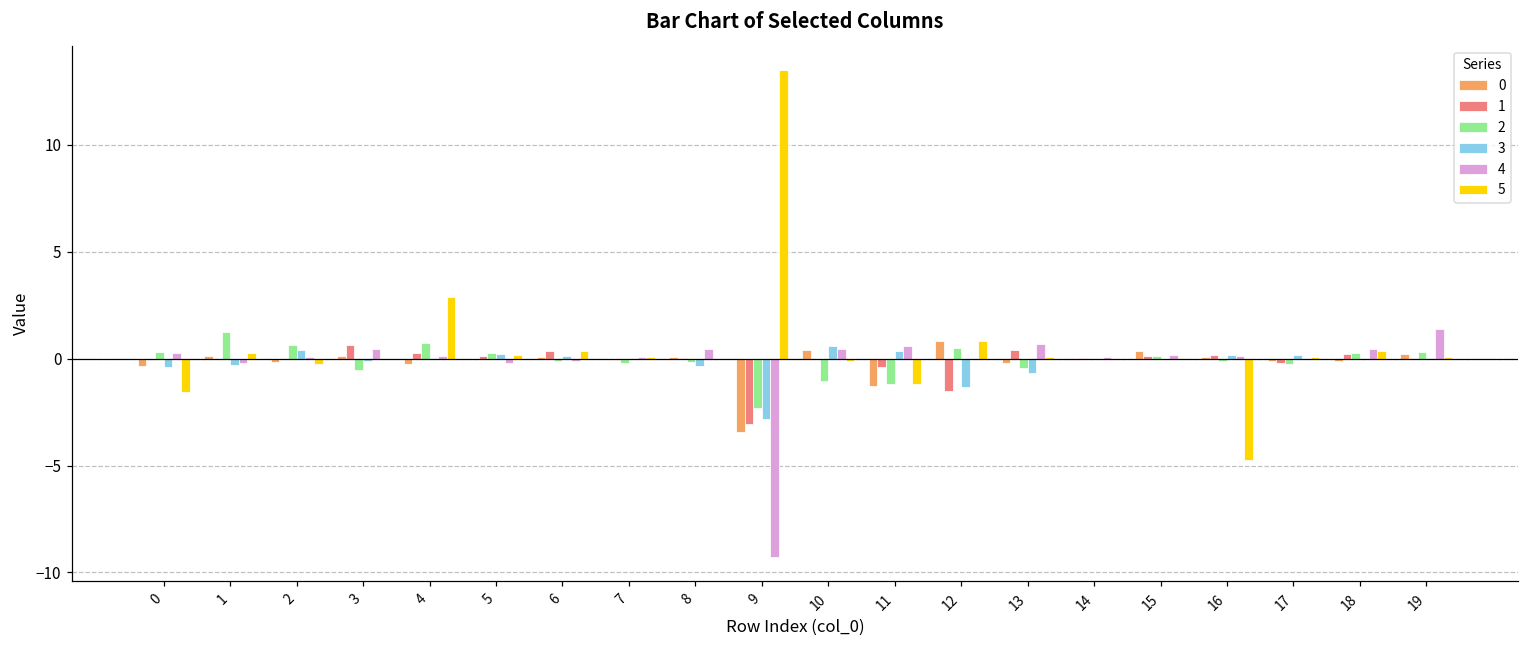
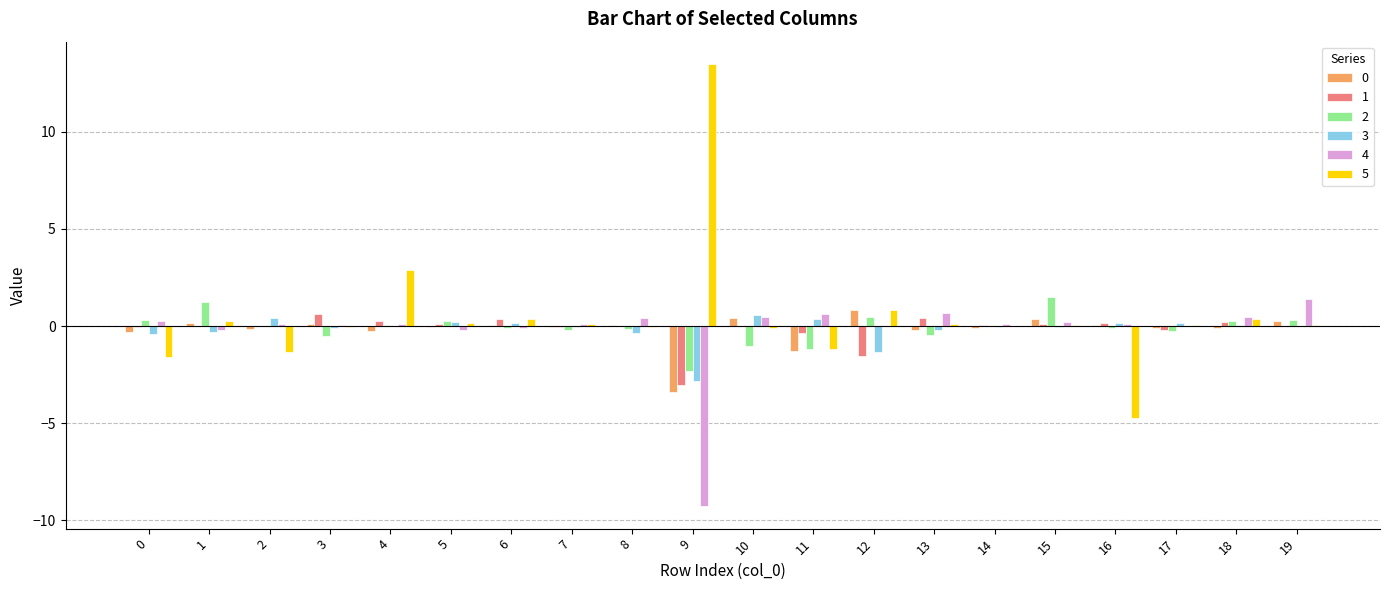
  {
    "2": {
      "0": 0.3,
      "1": 1.3,
-     "2": 0.7,
+     "2": 0.0,
      "3": -0.5,
-     "4": 0.7,
+     "4": 0.1,
      "5": 0.3,
      "7": -0.2,
      "8": -0.2,
      "9": -2.3,
      "10": -1.0,
      "11": -1.2,
      "12": 0.5,
      "13": -0.5,
-     "15": 0.1,
+     "15": 1.5,
      "17": -0.2,
      "18": 0.3,
      "19": 0.3
    },
    "3": {
      "0": -0.4,
      "1": -0.3,
      "2": 0.4,
      "5": 0.2,
      "6": 0.1,
      "8": -0.3,
      "9": -2.8,
      "10": 0.6,
      "11": 0.3,
      "12": -1.3,
-     "13": -0.7,
+     "13": -0.2,
      "16": 0.2,
      "17": 0.2
    },
    "4": {
      "0": 0.3,
      "1": -0.2,
-     "3": 0.5,
+     "3": 0.0,
      "4": 0.1,
      "5": -0.2,
      "8": 0.4,
      "9": -9.3,
      "10": 0.4,
      "11": 0.6,
      "13": 0.7,
      "15": 0.2,
      "18": 0.4,
      "19": 1.4
    },
    "5": {
      "0": -1.6,
      "1": 0.3,
-     "2": -0.2,
+     "2": -1.4,
      "4": 2.9,
      "5": 0.2,
      "6": 0.4,
      "9": 13.5,
      "11": -1.2,
      "12": 0.8,
      "16": -4.7,
      "18": 0.4
    }
  }
